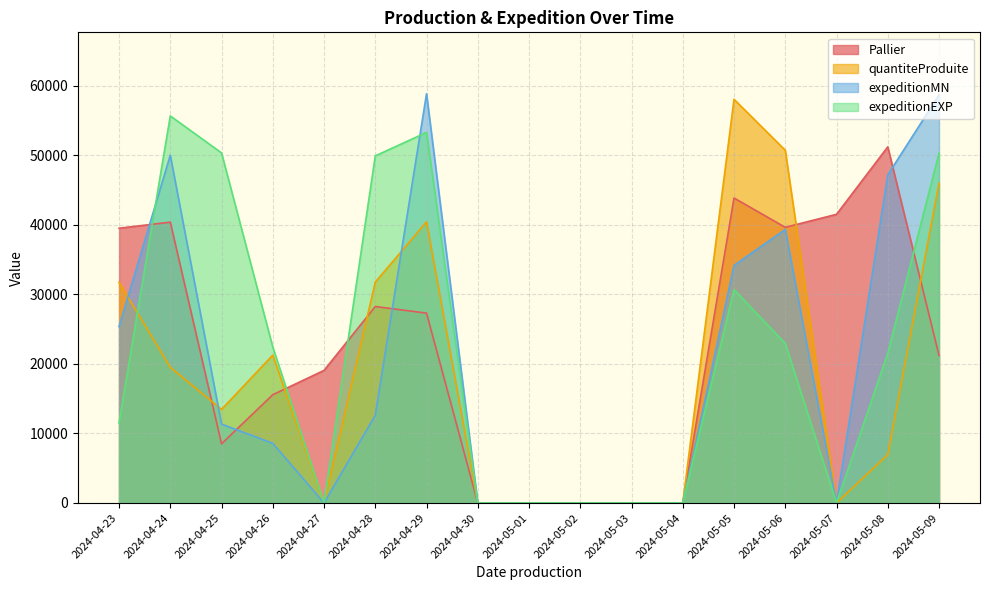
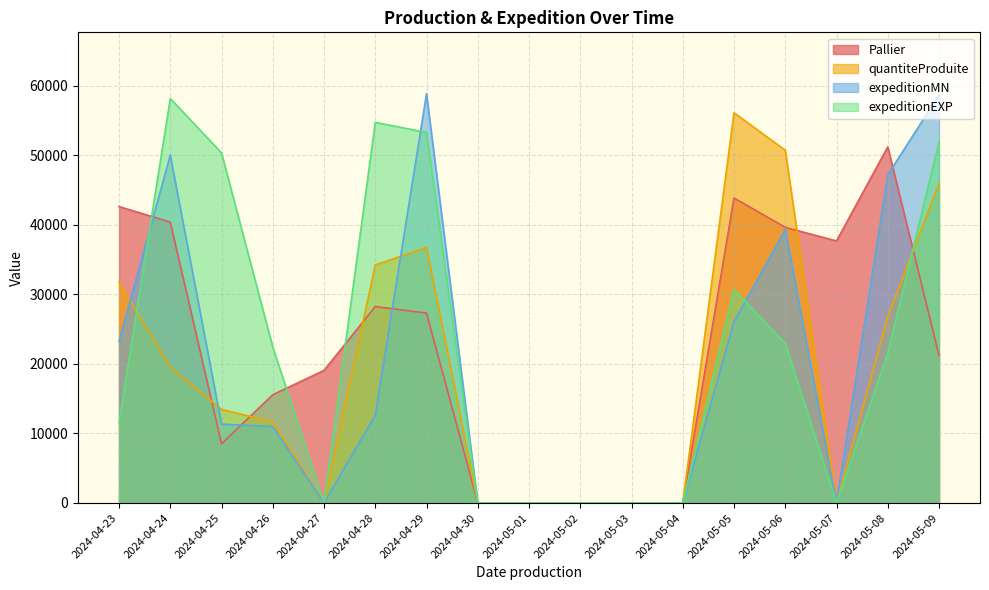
  {
    "Pallier": {
-     "2024-04-23": 40000,
+     "2024-04-23": 43000,
      "2024-04-24": 40000,
      "2024-04-25": 9000,
      "2024-04-26": 16000,
      "2024-04-27": 19000,
      "2024-04-28": 28000,
      "2024-04-29": 27000,
      "2024-05-05": 44000,
-     "2024-05-07": 42000,
+     "2024-05-07": 38000,
      "2024-05-08": 51000,
      "2024-05-09": 21000
    },
    "quantiteProduite": {
      "2024-04-23": 32000,
      "2024-04-24": 20000,
      "2024-04-25": 13000,
-     "2024-04-26": 21000,
-     "2024-04-28": 32000,
-     "2024-04-29": 40000,
-     "2024-05-05": 58000,
+     "2024-04-26": 12000,
+     "2024-04-28": 34000,
+     "2024-04-29": 37000,
+     "2024-05-05": 56000,
      "2024-05-06": 51000,
-     "2024-05-08": 7000,
+     "2024-05-08": 27000,
      "2024-05-09": 46000
    },
    "expeditionMN": {
-     "2024-04-23": 25000,
+     "2024-04-23": 23000,
      "2024-04-24": 50000,
      "2024-04-25": 11000,
-     "2024-04-26": 9000,
+     "2024-04-26": 11000,
      "2024-04-28": 13000,
      "2024-04-29": 59000,
-     "2024-05-05": 34000,
+     "2024-05-05": 26000,
      "2024-05-08": 47000
    },
    "expeditionEXP": {
      "2024-04-23": 12000,
-     "2024-04-24": 56000,
+     "2024-04-24": 58000,
      "2024-04-25": 50000,
      "2024-04-26": 22000,
-     "2024-04-28": 50000,
+     "2024-04-28": 55000,
      "2024-04-29": 53000,
      "2024-05-05": 31000,
      "2024-05-06": 23000,
      "2024-05-08": 22000,
-     "2024-05-09": 50000
+     "2024-05-09": 52000
    }
  }
